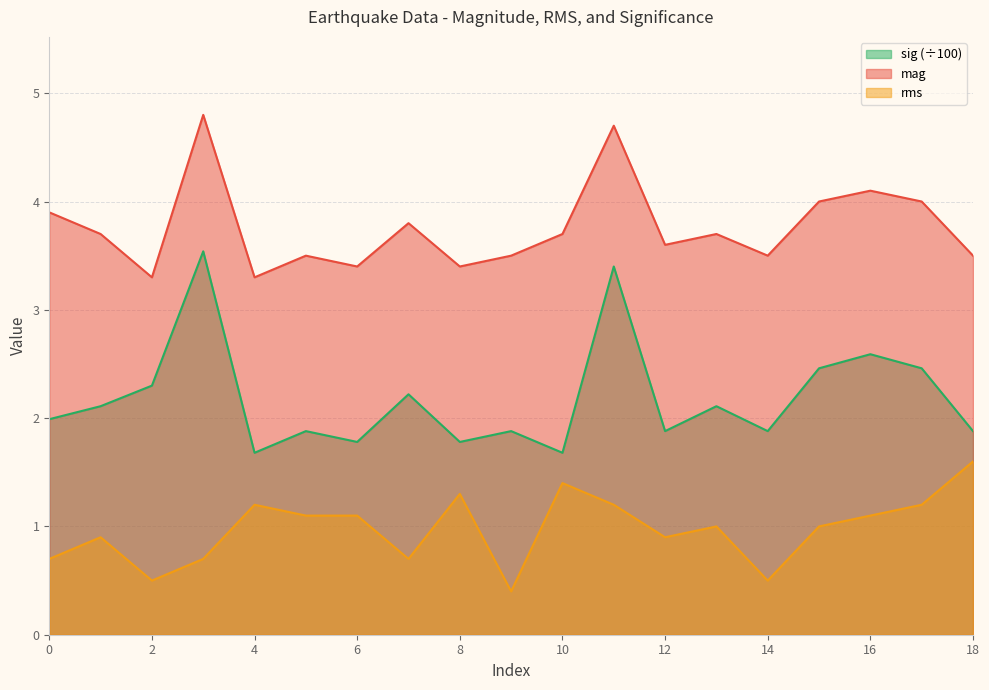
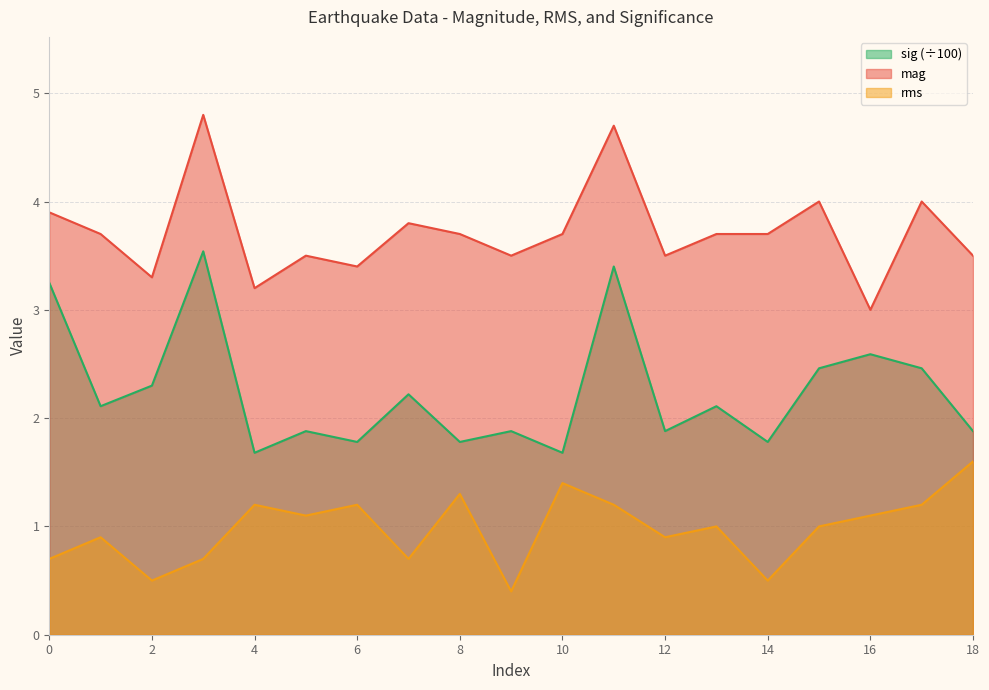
  {
    "sig (÷100)": {
-     "0": 1.99,
+     "0": 3.25,
      "2": 2.30,
      "4": 1.68,
      "6": 1.78,
      "8": 1.78,
      "10": 1.68,
      "12": 1.88,
-     "14": 1.88,
+     "14": 1.78,
      "16": 2.59,
      "18": 1.88
    },
    "mag": {
      "0": 3.9,
      "2": 3.3,
-     "4": 3.3,
+     "4": 3.2,
      "6": 3.4,
-     "8": 3.4,
+     "8": 3.7,
      "10": 3.7,
-     "12": 3.6,
-     "14": 3.5,
-     "16": 4.1,
+     "12": 3.5,
+     "14": 3.7,
+     "16": 3.0,
      "18": 3.5
    },
    "rms": {
      "0": 0.7,
      "2": 0.5,
      "4": 1.2,
-     "6": 1.1,
+     "6": 1.2,
      "8": 1.3,
      "10": 1.4,
      "12": 0.9,
      "14": 0.5,
      "16": 1.1,
      "18": 1.6
    }
  }
